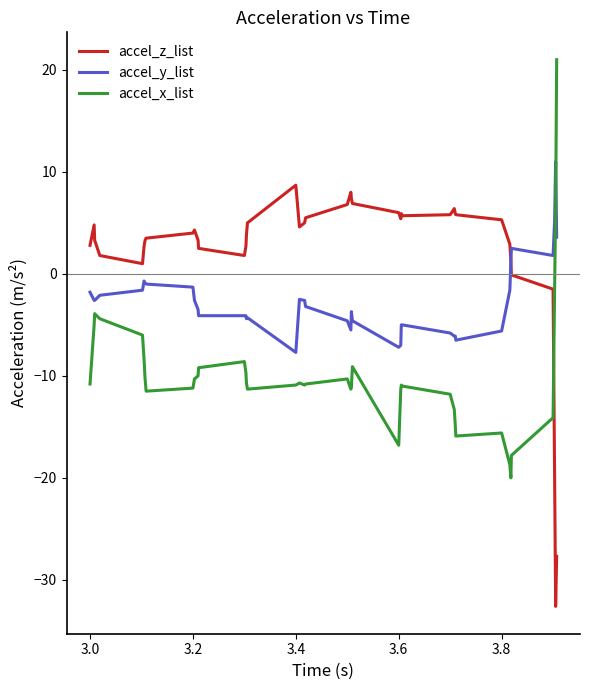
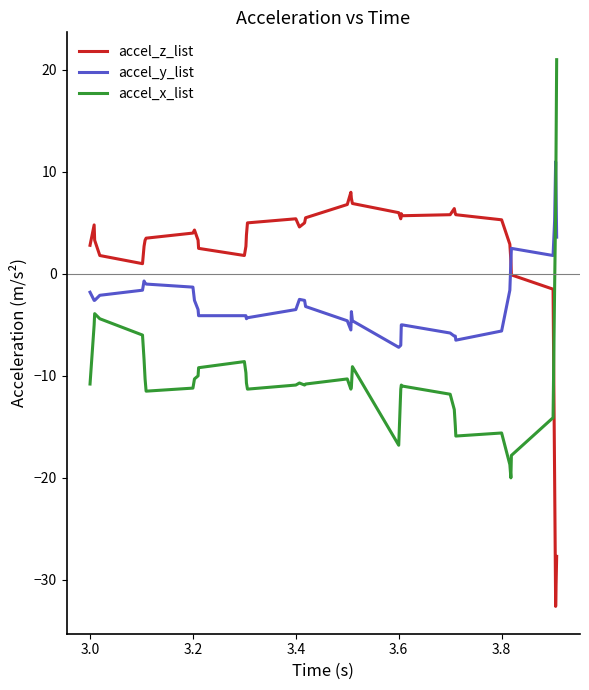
  {
    "accel_z_list": {
      "3.0": 2.8,
      "3.2": 4.0,
-     "3.4": 8.7,
+     "3.4": 5.4,
      "3.6": 6.0,
      "3.8": 5.3
    },
    "accel_y_list": {
      "3.0": -1.8,
      "3.2": -1.3,
-     "3.4": -7.7,
+     "3.4": -3.5,
      "3.6": -7.2,
      "3.8": -5.6
    },
    "accel_x_list": {
      "3.0": -10.8,
      "3.2": -11.2,
      "3.4": -10.9,
      "3.6": -16.8,
      "3.8": -15.6
    }
  }
